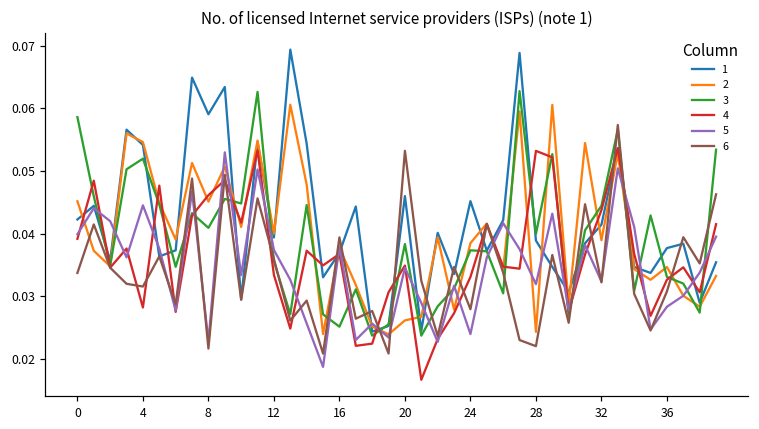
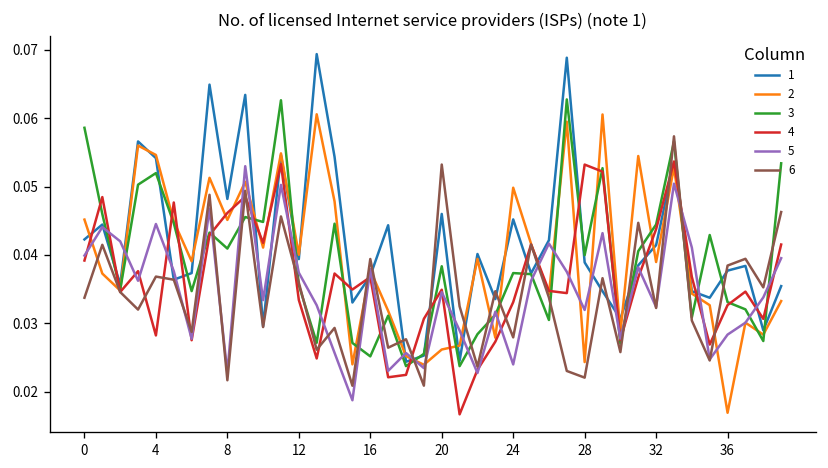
  {
    "1": {
      "0": 0.042,
      "4": 0.054,
-     "8": 0.059,
+     "8": 0.048,
      "12": 0.039,
      "20": 0.046,
      "24": 0.045,
      "28": 0.039,
      "32": 0.041,
      "36": 0.038
    },
    "2": {
      "0": 0.045,
      "4": 0.055,
      "8": 0.045,
      "12": 0.040,
      "20": 0.026,
-     "24": 0.038,
+     "24": 0.050,
      "28": 0.024,
      "32": 0.039,
-     "36": 0.035
+     "36": 0.017
    },
    "3": {
      "0": 0.059,
      "4": 0.052,
      "8": 0.041,
      "16": 0.025,
      "20": 0.038,
      "24": 0.037,
      "28": 0.040,
      "32": 0.044
    },
    "4": {
      "0": 0.039,
      "4": 0.028,
      "8": 0.046,
      "12": 0.033,
      "24": 0.033,
      "28": 0.053,
      "32": 0.044
    },
    "5": {
      "0": 0.040,
      "4": 0.045,
      "8": 0.023,
      "12": 0.037,
      "24": 0.024,
      "28": 0.032,
      "36": 0.028
    },
    "6": {
      "0": 0.034,
-     "4": 0.032,
+     "4": 0.037,
      "8": 0.022,
      "16": 0.039,
      "20": 0.053,
      "24": 0.028,
      "28": 0.022,
-     "36": 0.031
+     "36": 0.038
    }
  }
